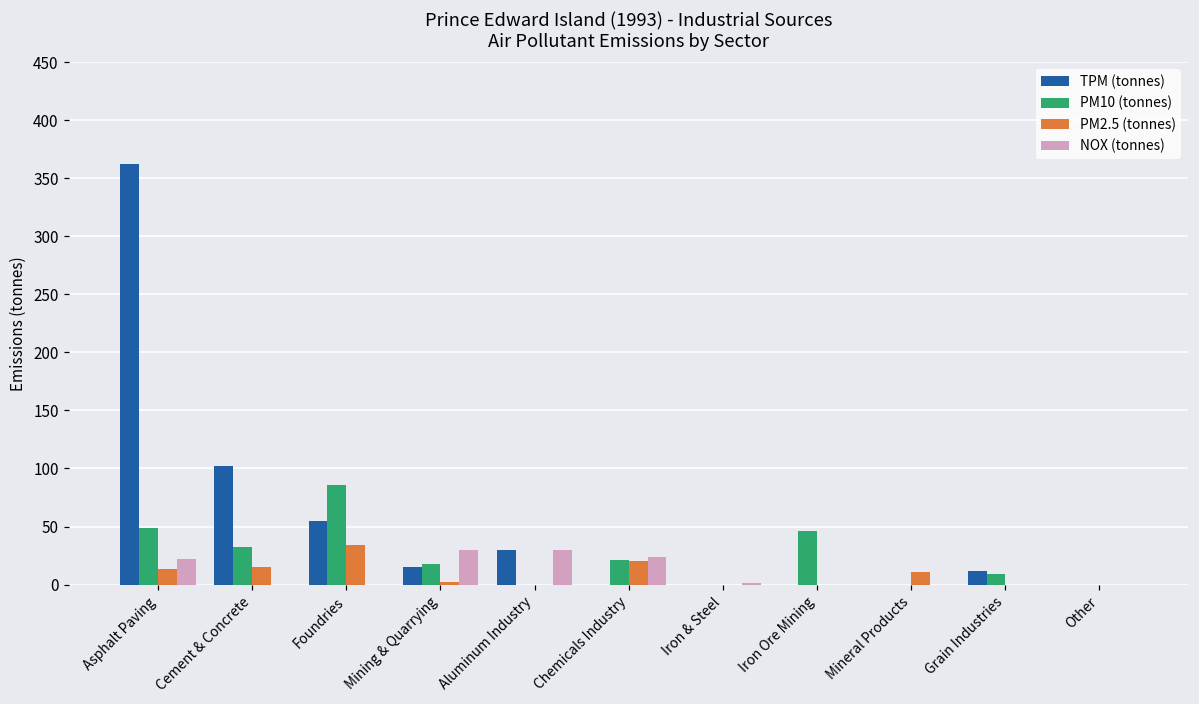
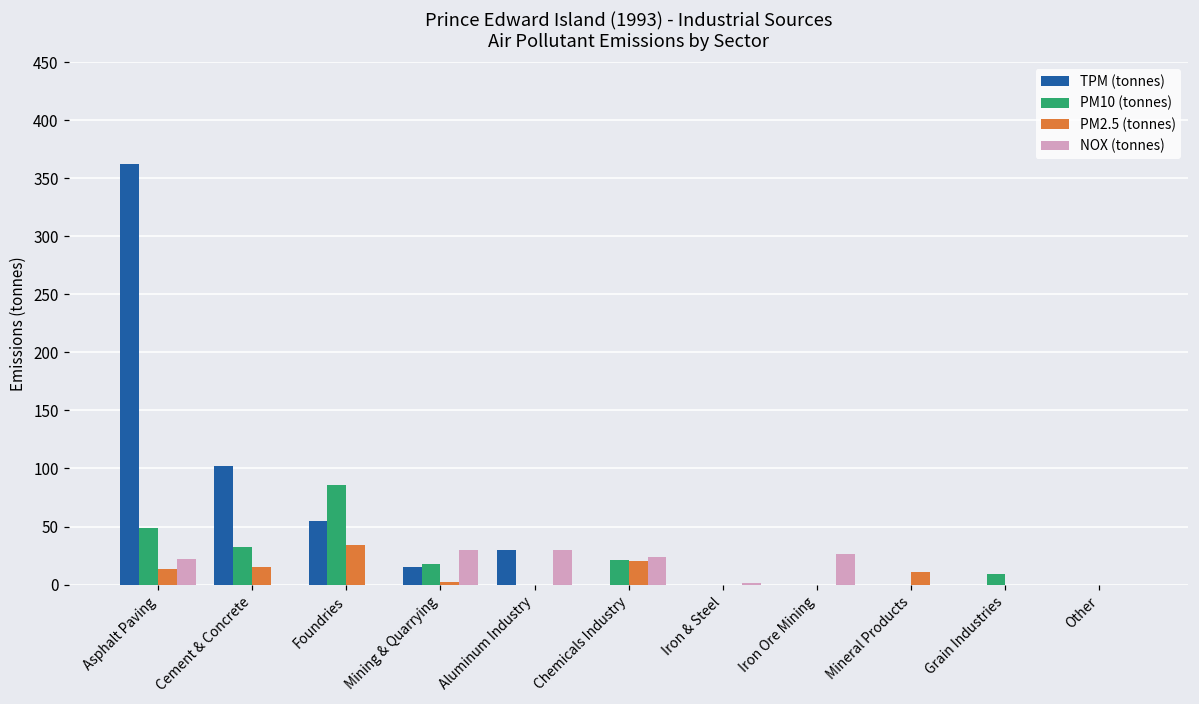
  {
    "TPM (tonnes)": {
      "Asphalt Paving": 362,
      "Cement & Concrete": 102,
      "Foundries": 55,
      "Mining & Quarrying": 15,
      "Aluminum Industry": 30,
      "Chemicals Industry": 0,
      "Iron & Steel": 0,
      "Iron Ore Mining": 0,
      "Mineral Products": 0,
-     "Grain Industries": 12,
+     "Grain Industries": 0,
      "Other": 0
    },
    "PM10 (tonnes)": {
      "Asphalt Paving": 49,
      "Cement & Concrete": 32,
      "Foundries": 86,
      "Mining & Quarrying": 18,
      "Aluminum Industry": 0,
      "Chemicals Industry": 21,
      "Iron & Steel": 0,
-     "Iron Ore Mining": 46,
+     "Iron Ore Mining": 0,
      "Mineral Products": 0,
      "Grain Industries": 9,
      "Other": 0
    },
    "PM2.5 (tonnes)": {
      "Asphalt Paving": 13,
      "Cement & Concrete": 15,
      "Foundries": 34,
      "Aluminum Industry": 0,
      "Chemicals Industry": 20,
      "Iron & Steel": 0,
      "Iron Ore Mining": 0,
      "Mineral Products": 11,
      "Grain Industries": 0,
      "Other": 0
    },
    "NOX (tonnes)": {
      "Asphalt Paving": 22,
      "Cement & Concrete": 0,
      "Foundries": 0,
      "Mining & Quarrying": 30,
      "Aluminum Industry": 30,
      "Chemicals Industry": 24,
-     "Iron Ore Mining": 0,
+     "Iron Ore Mining": 26,
      "Mineral Products": 0,
      "Grain Industries": 0,
      "Other": 0
    }
  }
